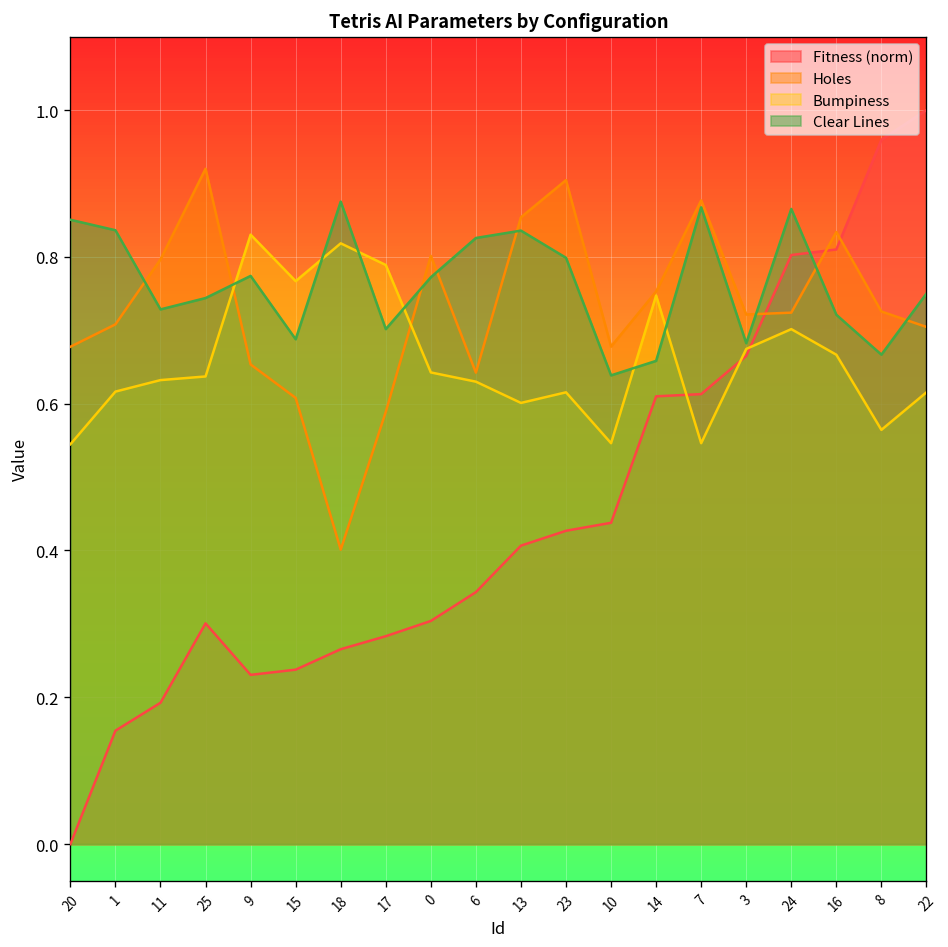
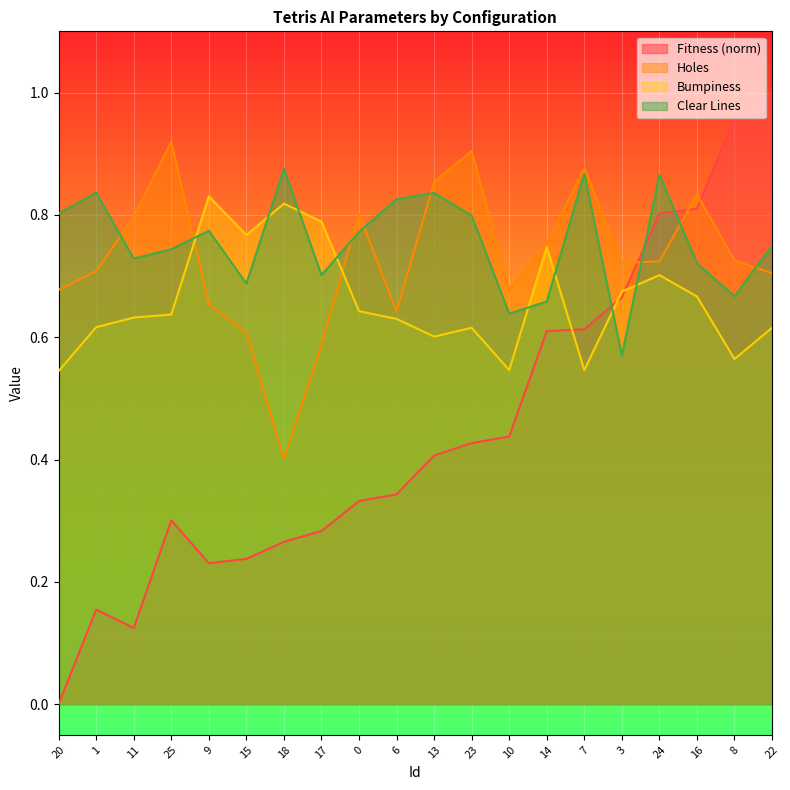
  {
    "Fitness (norm)": {
      "20": 0.00,
      "1": 0.15,
-     "11": 0.19,
+     "11": 0.12,
      "25": 0.30,
      "9": 0.23,
      "15": 0.24,
      "18": 0.27,
      "17": 0.28,
-     "0": 0.30,
+     "0": 0.33,
      "6": 0.34,
      "13": 0.41,
      "23": 0.43,
      "10": 0.44,
      "14": 0.61,
      "7": 0.61,
      "3": 0.66,
      "24": 0.80,
      "16": 0.81,
      "22": 1.00
    },
    "Clear Lines": {
-     "20": 0.85,
+     "20": 0.80,
      "1": 0.84,
      "11": 0.73,
      "25": 0.74,
      "9": 0.77,
      "15": 0.69,
      "18": 0.88,
      "17": 0.70,
      "0": 0.77,
      "6": 0.83,
      "13": 0.84,
      "23": 0.80,
      "10": 0.64,
      "14": 0.66,
      "7": 0.87,
-     "3": 0.68,
+     "3": 0.57,
      "24": 0.87,
      "16": 0.72,
      "8": 0.67,
      "22": 0.75
    }
  }
